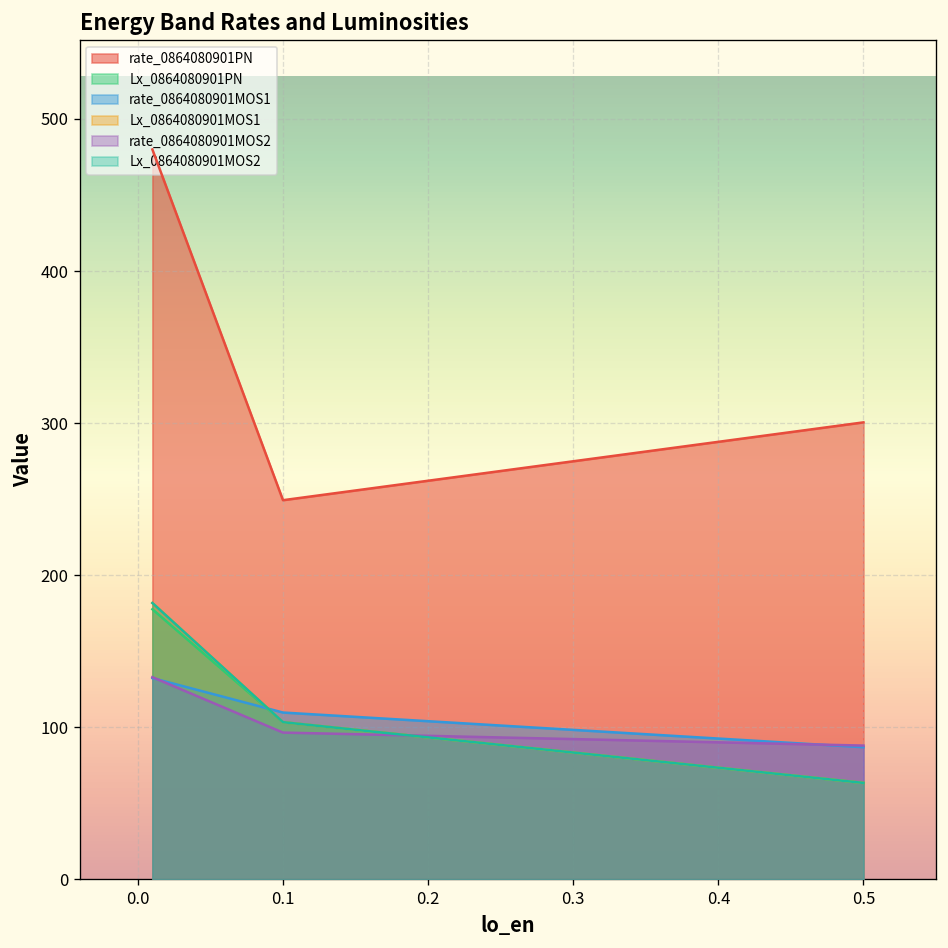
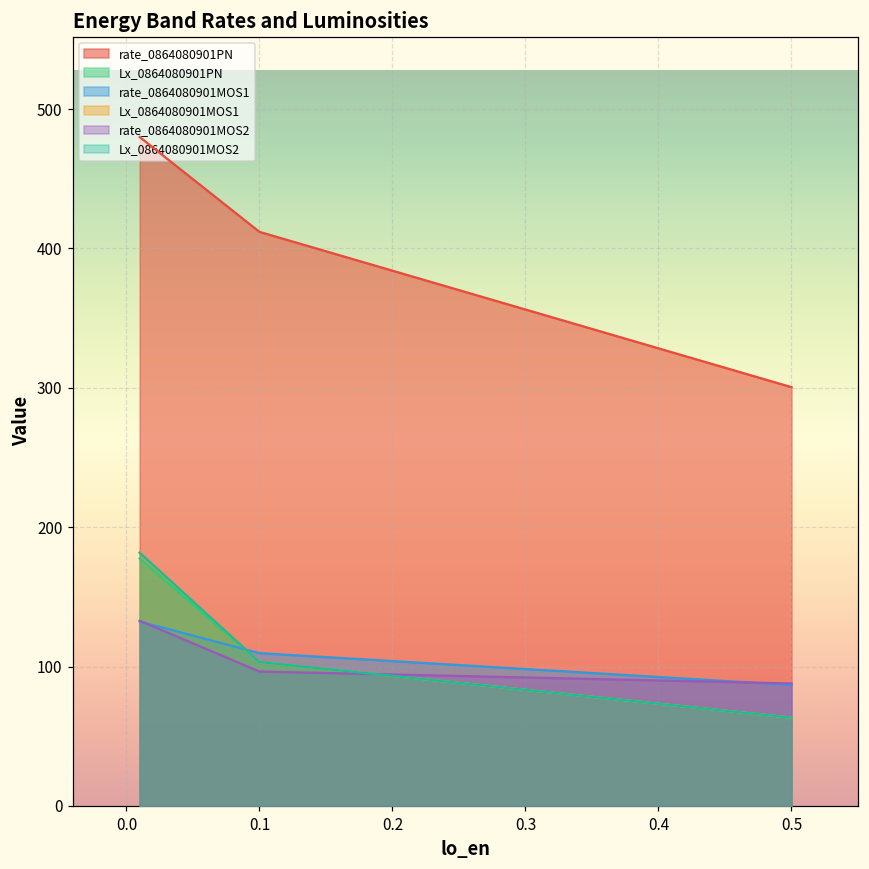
  {
    "rate_0864080901PN": {
-     "0.1": 249,
+     "0.1": 412,
      "0.5": 300
    },
    "rate_0864080901MOS2": {
      "0.1": 96
    }
  }
